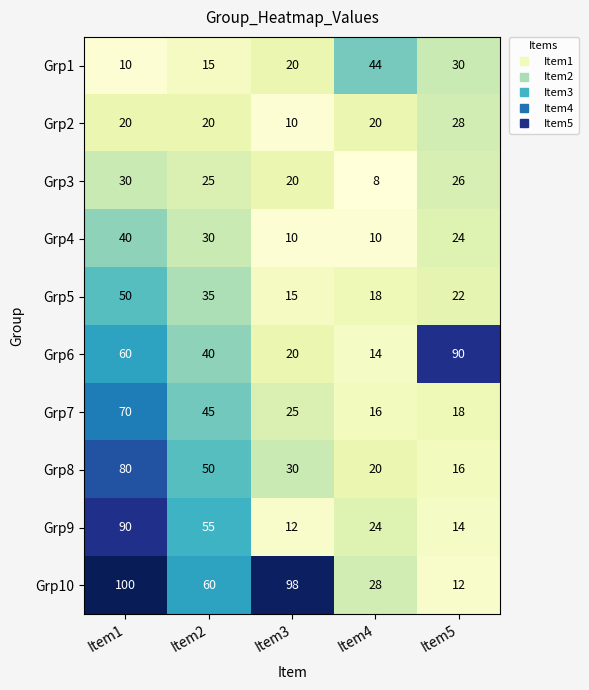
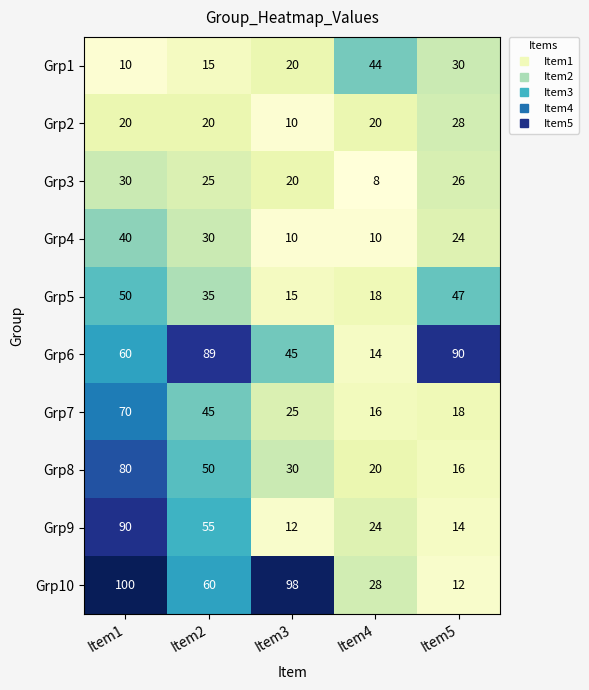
  {
    "Grp1": {
      "Item1": 10,
      "Item2": 15,
      "Item3": 20,
      "Item4": 44,
      "Item5": 30
    },
    "Grp2": {
      "Item1": 20,
      "Item2": 20,
      "Item3": 10,
      "Item4": 20,
      "Item5": 28
    },
    "Grp3": {
      "Item1": 30,
      "Item2": 25,
      "Item3": 20,
      "Item4": 8,
      "Item5": 26
    },
    "Grp4": {
      "Item1": 40,
      "Item2": 30,
      "Item3": 10,
      "Item4": 10,
      "Item5": 24
    },
    "Grp5": {
      "Item1": 50,
      "Item2": 35,
      "Item3": 15,
      "Item4": 18,
-     "Item5": 22
+     "Item5": 47
    },
    "Grp6": {
      "Item1": 60,
-     "Item2": 40,
-     "Item3": 20,
+     "Item2": 89,
+     "Item3": 45,
      "Item4": 14,
      "Item5": 90
    },
    "Grp7": {
      "Item1": 70,
      "Item2": 45,
      "Item3": 25,
      "Item4": 16,
      "Item5": 18
    },
    "Grp8": {
      "Item1": 80,
      "Item2": 50,
      "Item3": 30,
      "Item4": 20,
      "Item5": 16
    },
    "Grp9": {
      "Item1": 90,
      "Item2": 55,
      "Item3": 12,
      "Item4": 24,
      "Item5": 14
    },
    "Grp10": {
      "Item1": 100,
      "Item2": 60,
      "Item3": 98,
      "Item4": 28,
      "Item5": 12
    }
  }
